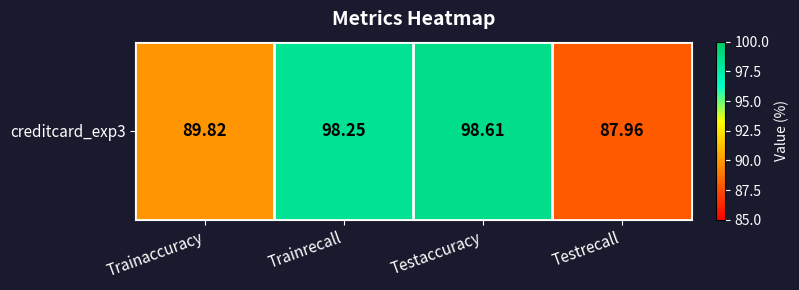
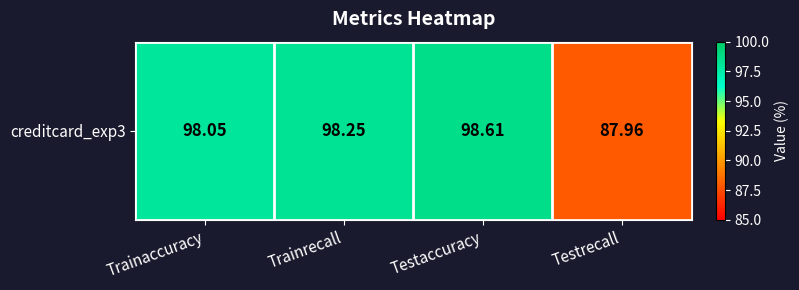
  {
    "creditcard_exp3": {
-     "Trainaccuracy": 89.82,
+     "Trainaccuracy": 98.05,
      "Trainrecall": 98.25,
      "Testaccuracy": 98.61,
      "Testrecall": 87.96
    }
  }
